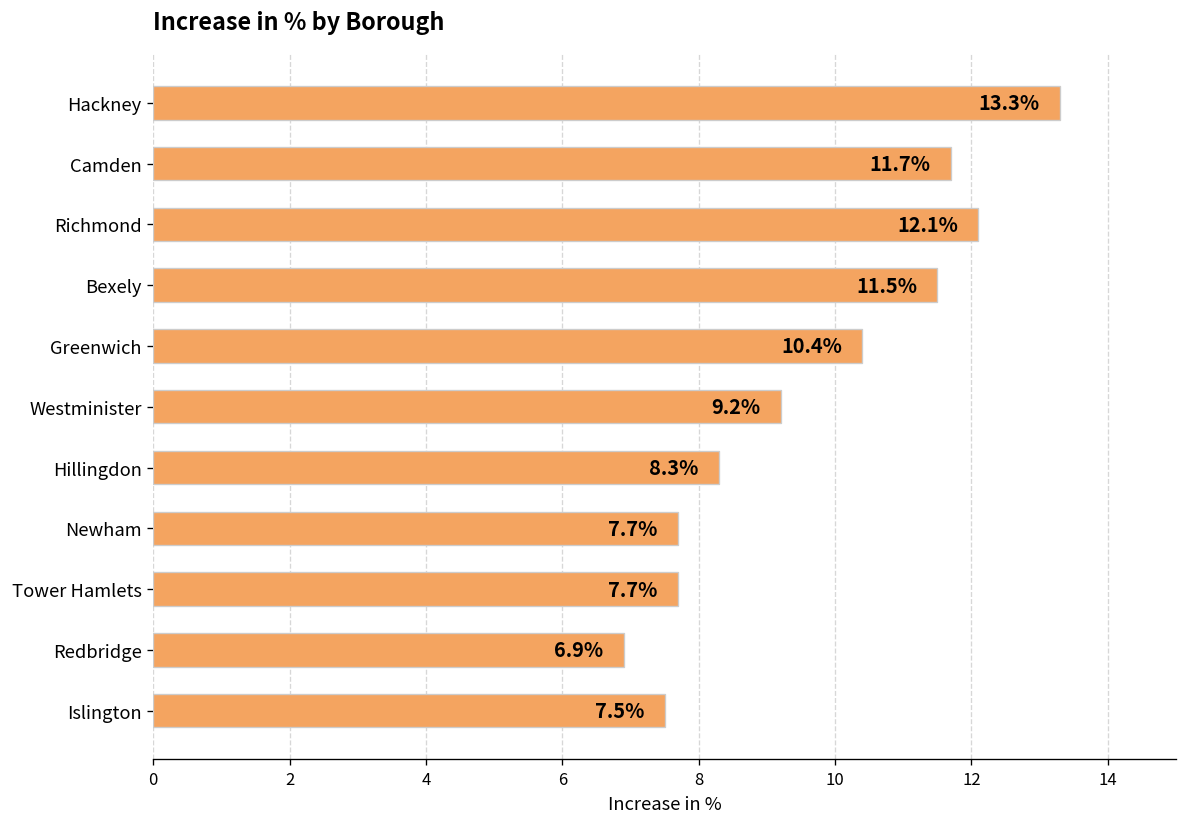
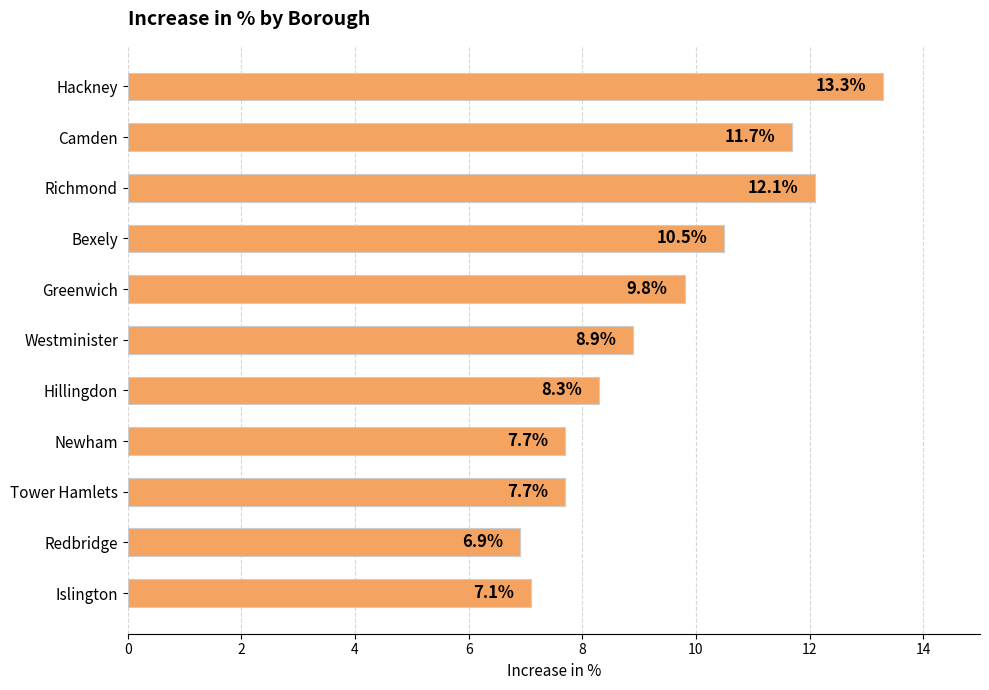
  {
    "Hackney": "13.3%",
    "Camden": "11.7%",
    "Richmond": "12.1%",
-   "Bexely": "11.5%",
-   "Greenwich": "10.4%",
-   "Westminister": "9.2%",
+   "Bexely": "10.5%",
+   "Greenwich": "9.8%",
+   "Westminister": "8.9%",
    "Hillingdon": "8.3%",
    "Newham": "7.7%",
    "Tower Hamlets": "7.7%",
    "Redbridge": "6.9%",
-   "Islington": "7.5%"
+   "Islington": "7.1%"
  }
